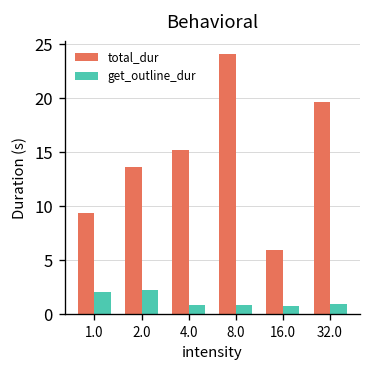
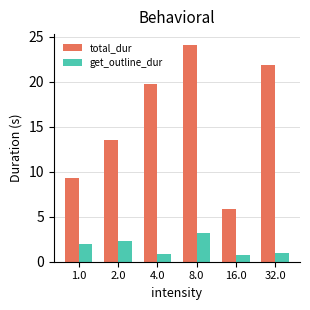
  {
    "total_dur": {
      "1.0": 9,
      "2.0": 14,
-     "4.0": 15,
+     "4.0": 20,
      "8.0": 24,
      "16.0": 6,
-     "32.0": 20
+     "32.0": 22
    },
    "get_outline_dur": {
      "1.0": 2,
      "2.0": 2,
      "4.0": 1,
-     "8.0": 1,
+     "8.0": 3,
      "16.0": 1,
      "32.0": 1
    }
  }
